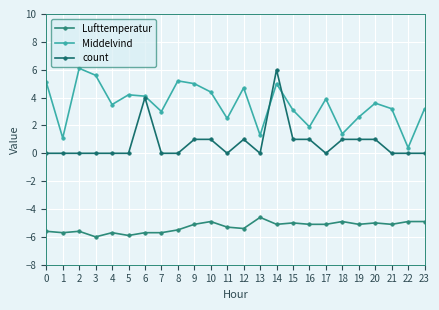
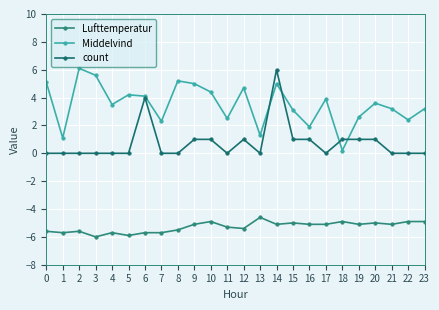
  {
    "Middelvind": {
      "0": 5.1,
      "1": 1.1,
      "2": 6.1,
      "3": 5.6,
      "4": 3.5,
      "5": 4.2,
-     "7": 3.0,
+     "7": 2.3,
      "8": 5.2,
      "9": 5.0,
      "10": 4.4,
      "11": 2.5,
      "12": 4.7,
      "13": 1.3,
      "14": 5.0,
      "15": 3.1,
      "16": 1.9,
      "17": 3.9,
-     "18": 1.4,
+     "18": 0.2,
      "19": 2.6,
      "20": 3.6,
      "21": 3.2,
-     "22": 0.4,
+     "22": 2.4,
      "23": 3.2
    }
  }
